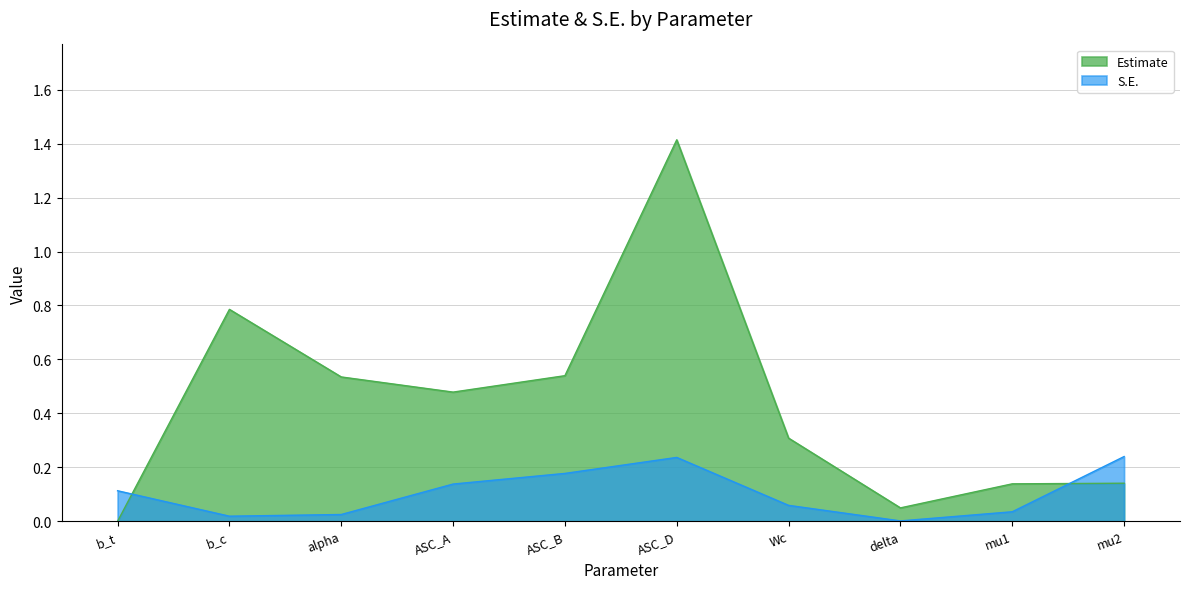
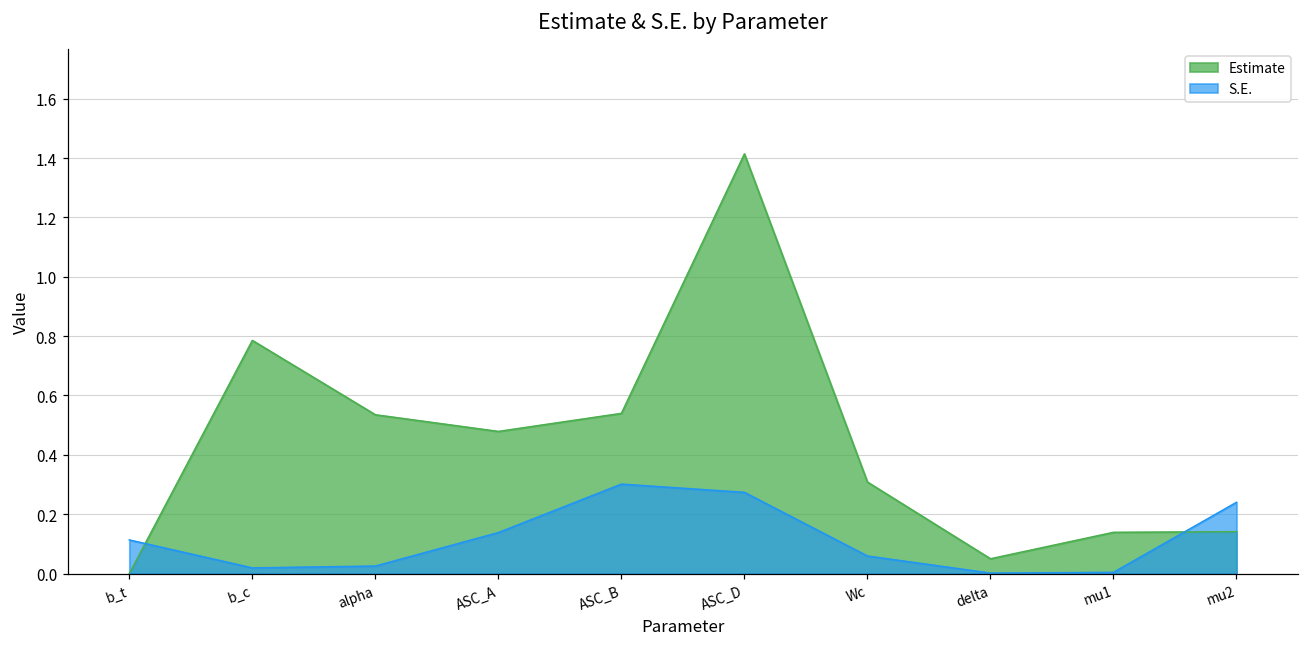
  {
    "Estimate": {
      "b_t": 0.00,
      "b_c": 0.79,
      "alpha": 0.54,
      "ASC_A": 0.48,
      "ASC_B": 0.54,
      "ASC_D": 1.41,
      "Wc": 0.31,
      "delta": 0.05,
      "mu1": 0.14,
      "mu2": 0.14
    },
    "S.E.": {
      "b_t": 0.11,
      "b_c": 0.02,
      "alpha": 0.03,
      "ASC_A": 0.14,
-     "ASC_B": 0.18,
-     "ASC_D": 0.24,
+     "ASC_B": 0.30,
+     "ASC_D": 0.27,
      "Wc": 0.06,
      "delta": 0.00,
-     "mu1": 0.04,
+     "mu1": 0.00,
      "mu2": 0.24
    }
  }
